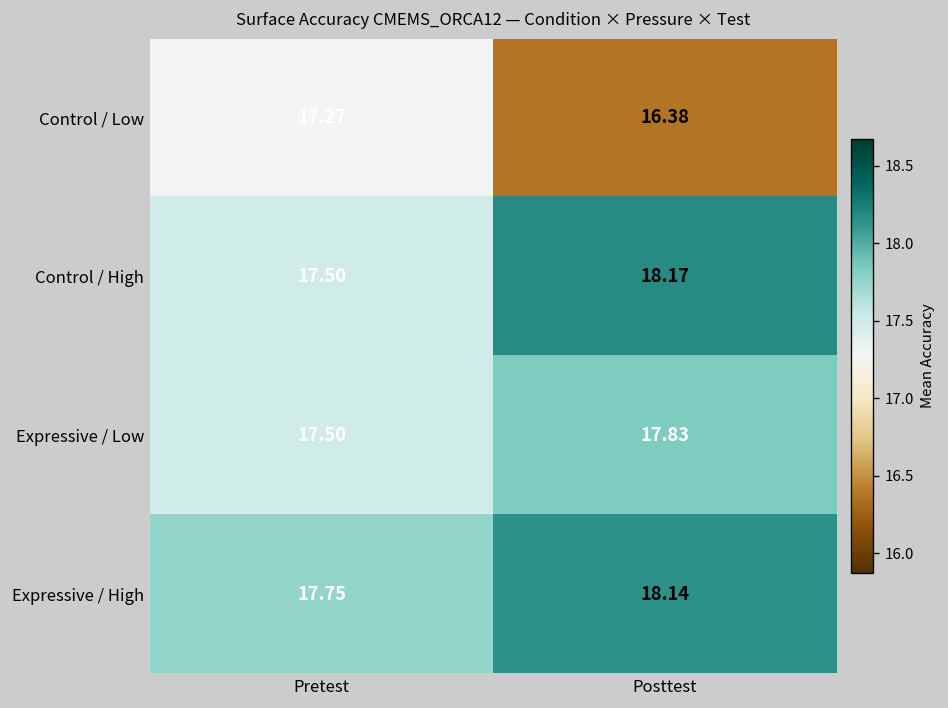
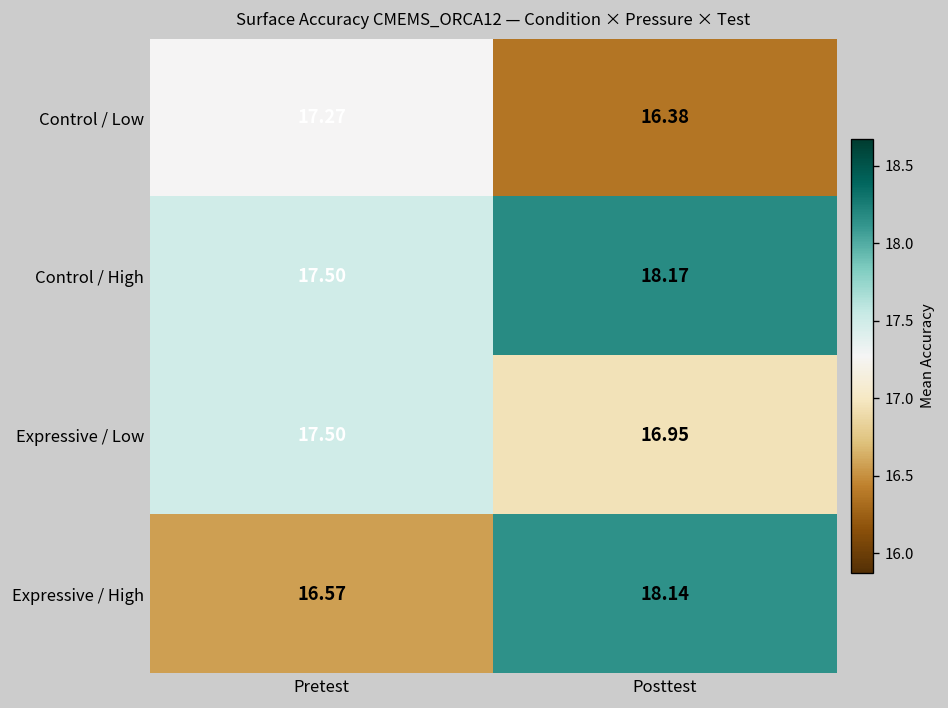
  {
    "Control / Low": {
      "Posttest": 16.38
    },
    "Control / High": {
      "Posttest": 18.17
    },
    "Expressive / Low": {
-     "Posttest": 17.83
+     "Posttest": 16.95
    },
    "Expressive / High": {
-     "Pretest": 17.75,
+     "Pretest": 16.57,
      "Posttest": 18.14
    }
  }
